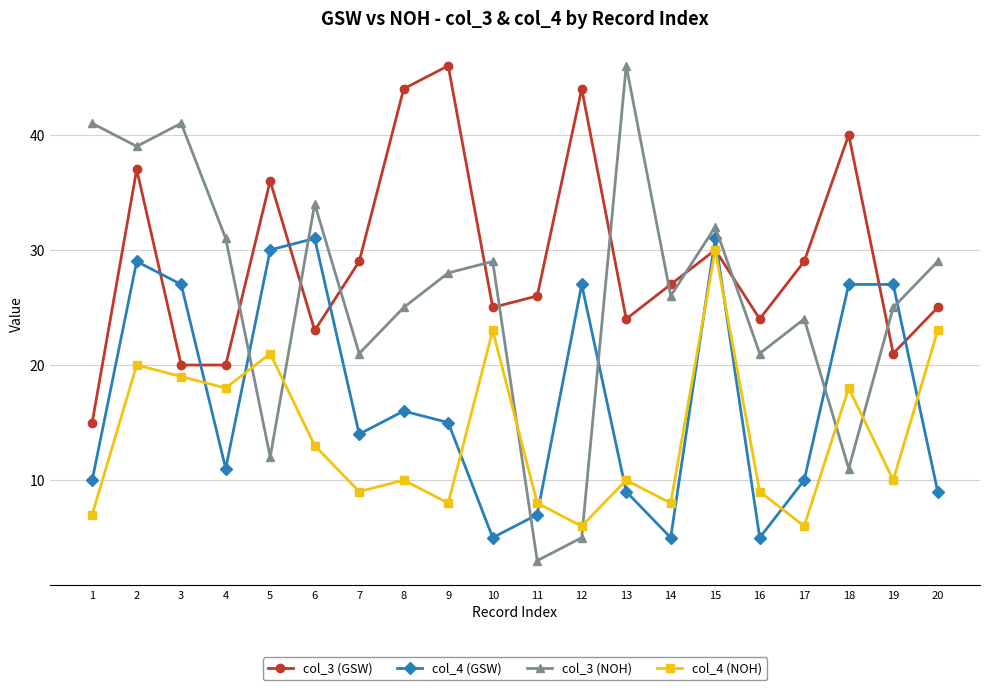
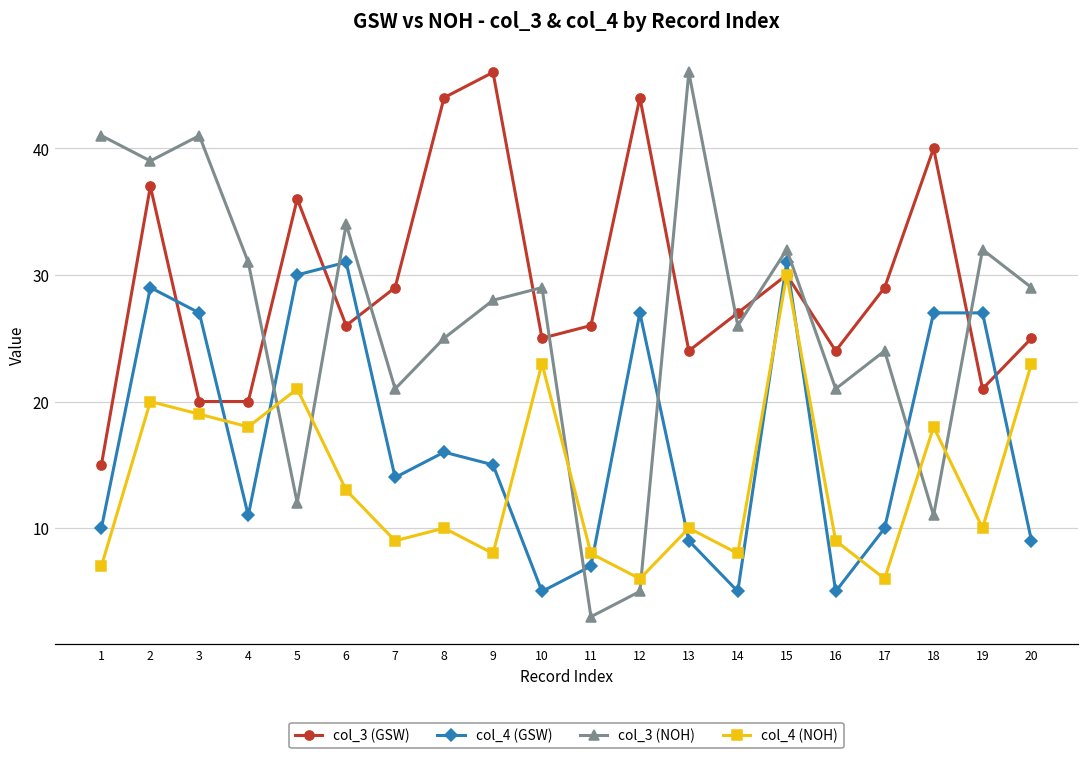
  {
    "col_3 (GSW)": {
      "1": 15,
      "2": 37,
      "3": 20,
      "4": 20,
      "5": 36,
-     "6": 23,
+     "6": 26,
      "7": 29,
      "8": 44,
      "9": 46,
      "10": 25,
      "11": 26,
      "12": 44,
      "13": 24,
      "14": 27,
      "16": 24,
      "17": 29,
      "18": 40,
      "19": 21,
      "20": 25
    },
    "col_4 (GSW)": {
      "1": 10,
      "2": 29,
      "3": 27,
      "4": 11,
      "5": 30,
      "6": 31,
      "7": 14,
      "8": 16,
      "9": 15,
      "10": 5,
      "11": 7,
      "12": 27,
      "13": 9,
      "14": 5,
      "15": 31,
      "16": 5,
      "17": 10,
      "18": 27,
      "19": 27,
      "20": 9
    },
    "col_3 (NOH)": {
      "1": 41,
      "2": 39,
      "3": 41,
      "4": 31,
      "5": 12,
      "6": 34,
      "7": 21,
      "8": 25,
      "9": 28,
      "10": 29,
      "11": 3,
      "12": 5,
      "13": 46,
      "14": 26,
      "15": 32,
      "16": 21,
      "17": 24,
      "18": 11,
-     "19": 25,
+     "19": 32,
      "20": 29
    },
    "col_4 (NOH)": {
      "1": 7,
      "2": 20,
      "3": 19,
      "4": 18,
      "5": 21,
      "6": 13,
      "7": 9,
      "8": 10,
      "9": 8,
      "10": 23,
      "11": 8,
      "12": 6,
      "13": 10,
      "14": 8,
      "16": 9,
      "17": 6,
      "18": 18,
      "19": 10,
      "20": 23
    }
  }
